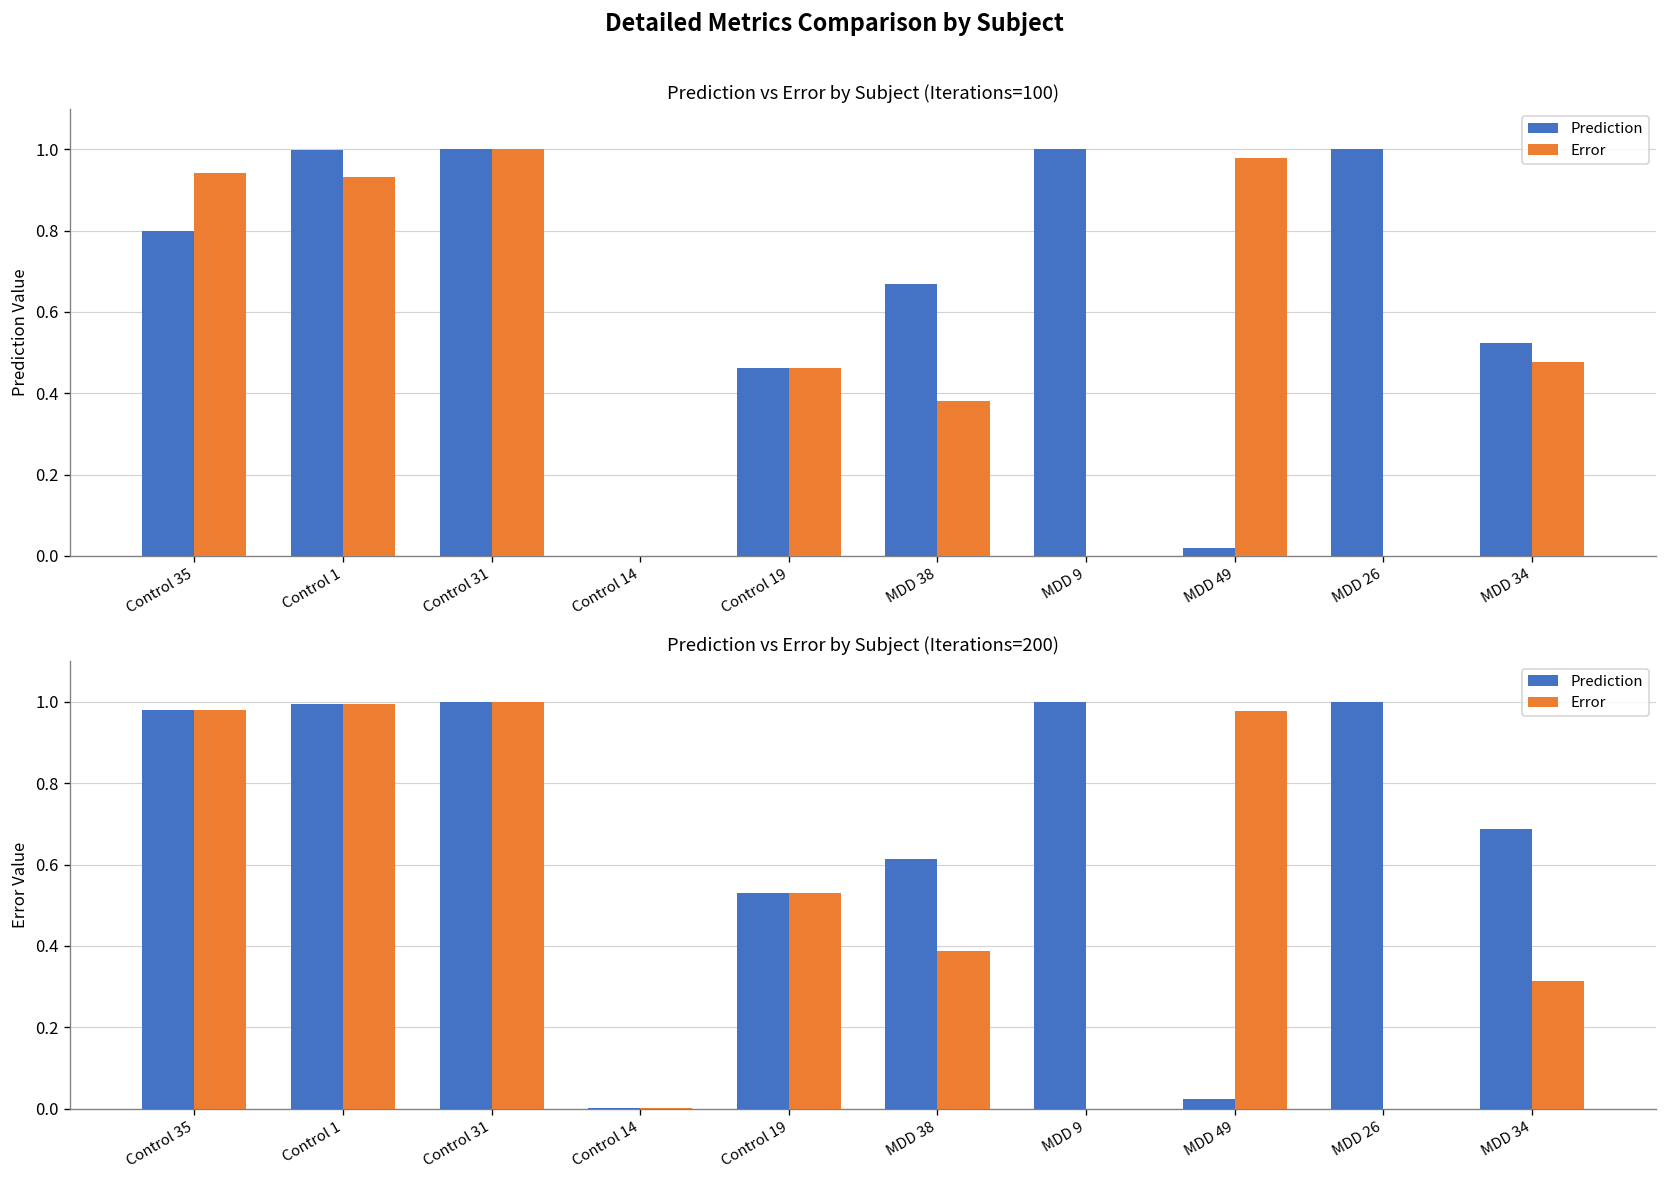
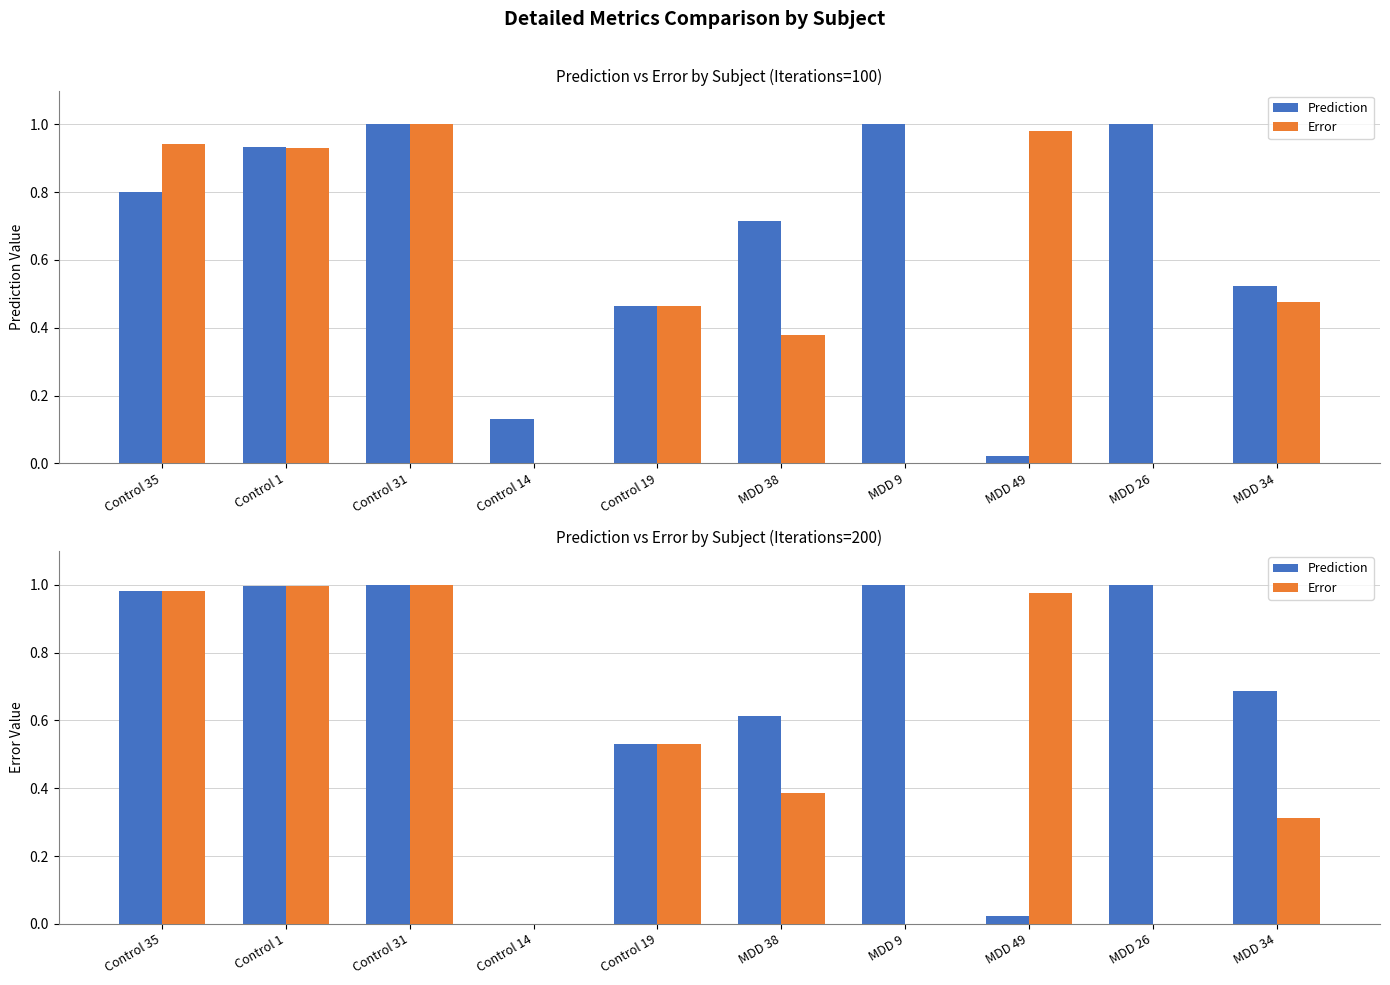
  {
    "Prediction vs Error by Subject (Iterations=100)": {
      "Prediction": {
        "Control 35": 0.80,
-       "Control 1": 1.00,
+       "Control 1": 0.93,
        "Control 31": 1.00,
-       "Control 14": 0.00,
+       "Control 14": 0.13,
        "Control 19": 0.46,
-       "MDD 38": 0.67,
+       "MDD 38": 0.72,
        "MDD 9": 1.00,
        "MDD 49": 0.02,
        "MDD 26": 1.00,
        "MDD 34": 0.52
      },
      "Error": {
        "Control 35": 0.94,
        "Control 1": 0.93,
        "Control 31": 1.00,
        "Control 19": 0.46,
        "MDD 38": 0.38,
        "MDD 49": 0.98,
        "MDD 34": 0.48
      }
    },
    "Prediction vs Error by Subject (Iterations=200)": {
      "Prediction": {
        "Control 35": 0.98,
        "Control 1": 1.00,
        "Control 31": 1.00,
        "Control 19": 0.53,
        "MDD 38": 0.61,
        "MDD 9": 1.00,
        "MDD 49": 0.02,
        "MDD 26": 1.00,
        "MDD 34": 0.69
      },
      "Error": {
        "Control 35": 0.98,
        "Control 1": 1.00,
        "Control 31": 1.00,
        "Control 19": 0.53,
        "MDD 38": 0.39,
        "MDD 49": 0.98,
        "MDD 26": 0.00,
        "MDD 34": 0.31
      }
    }
  }
